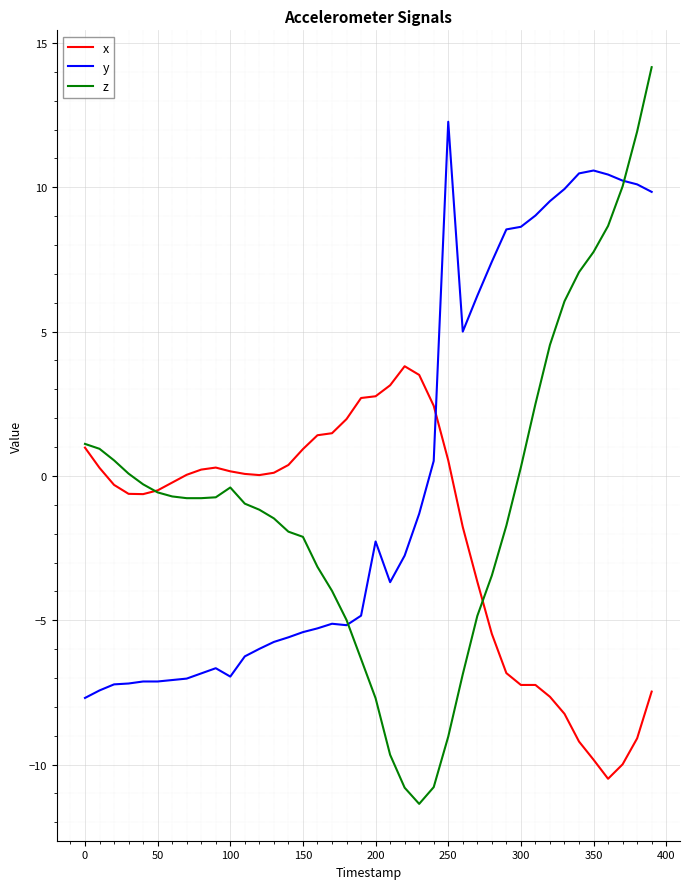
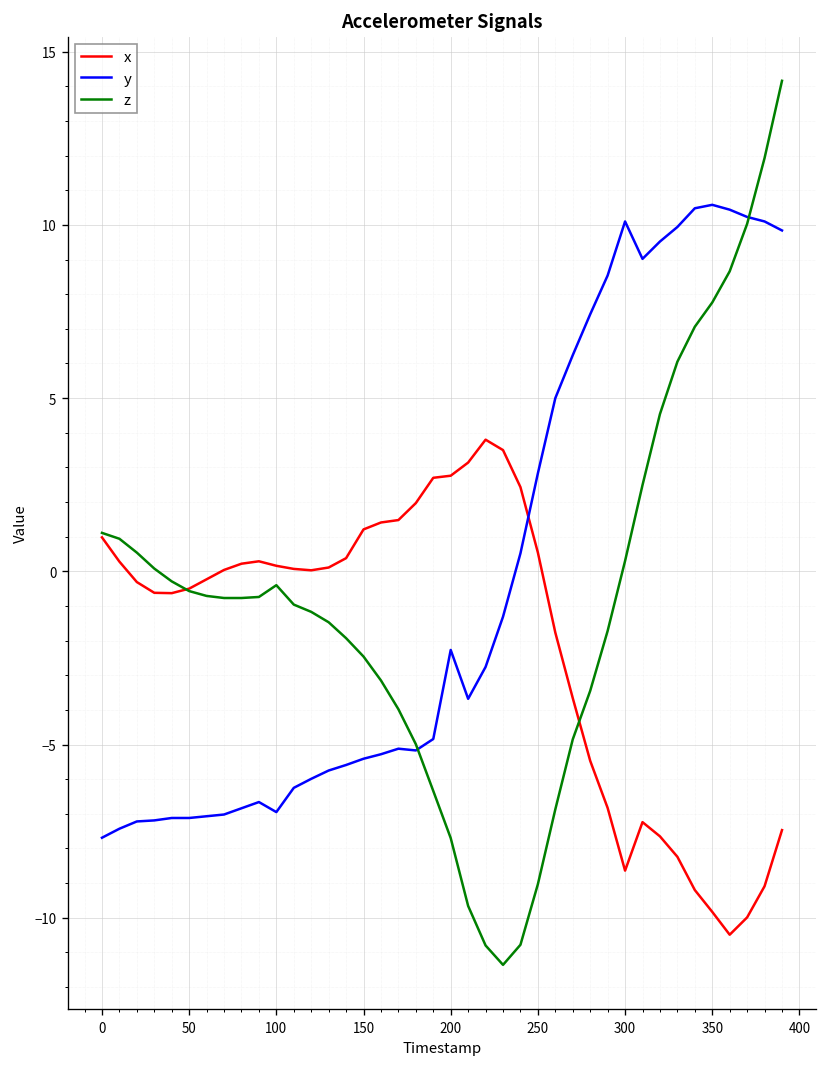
  {
    "x": {
      "0": 1.0,
      "100": 0.2,
-     "150": 0.9,
+     "150": 1.2,
      "200": 2.8,
      "250": 0.5,
-     "300": -7.2,
+     "300": -8.6,
      "350": -9.8
    },
    "y": {
      "0": -7.7,
      "50": -7.1,
      "100": -7.0,
      "150": -5.4,
      "200": -2.3,
-     "250": 12.3,
-     "300": 8.6,
+     "250": 2.8,
+     "300": 10.1,
      "350": 10.6
    },
    "z": {
      "0": 1.1,
      "100": -0.4,
-     "150": -2.1,
+     "150": -2.5,
      "200": -7.7,
      "250": -9.0,
      "300": 0.3,
      "350": 7.8
    }
  }
